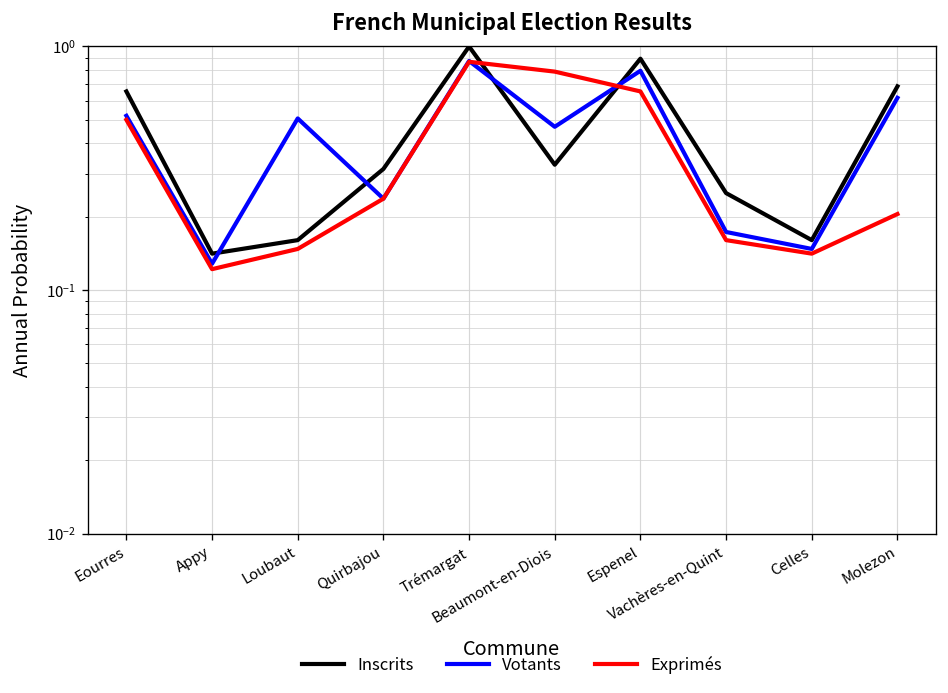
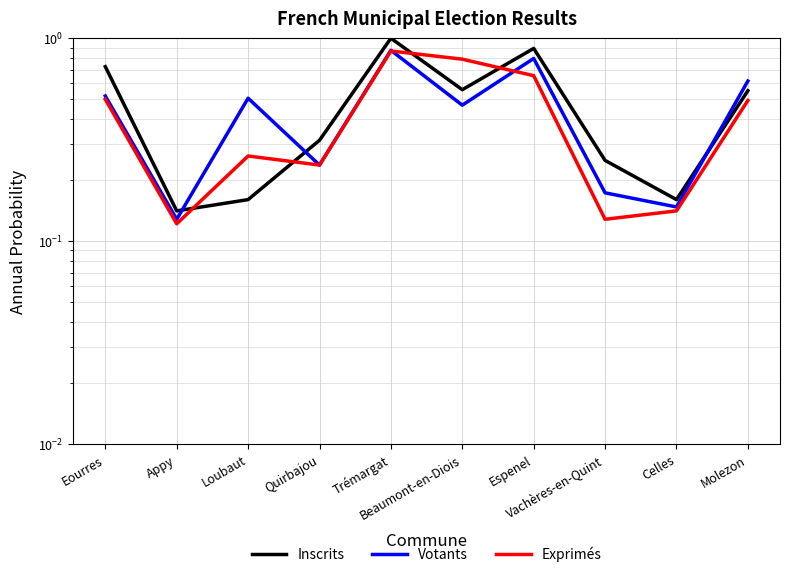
  {
    "Inscrits": {
-     "Eourres": 0.65,
+     "Eourres": 0.72,
      "Appy": 0.14,
      "Loubaut": 0.16,
      "Quirbajou": 0.31,
      "Trémargat": 1.0,
-     "Beaumont-en-Diois": 0.33,
+     "Beaumont-en-Diois": 0.56,
      "Espenel": 0.9,
      "Vachères-en-Quint": 0.25,
      "Celles": 0.16,
-     "Molezon": 0.69
+     "Molezon": 0.55
    },
    "Votants": {
      "Eourres": 0.52,
      "Appy": 0.13,
      "Loubaut": 0.51,
      "Beaumont-en-Diois": 0.47,
      "Espenel": 0.79,
      "Vachères-en-Quint": 0.17,
      "Celles": 0.15,
      "Molezon": 0.62
    },
    "Exprimés": {
      "Eourres": 0.50,
      "Appy": 0.12,
-     "Loubaut": 0.15,
+     "Loubaut": 0.26,
      "Beaumont-en-Diois": 0.79,
      "Espenel": 0.65,
-     "Vachères-en-Quint": 0.16,
+     "Vachères-en-Quint": 0.13,
      "Celles": 0.14,
-     "Molezon": 0.21
+     "Molezon": 0.49
    }
  }
